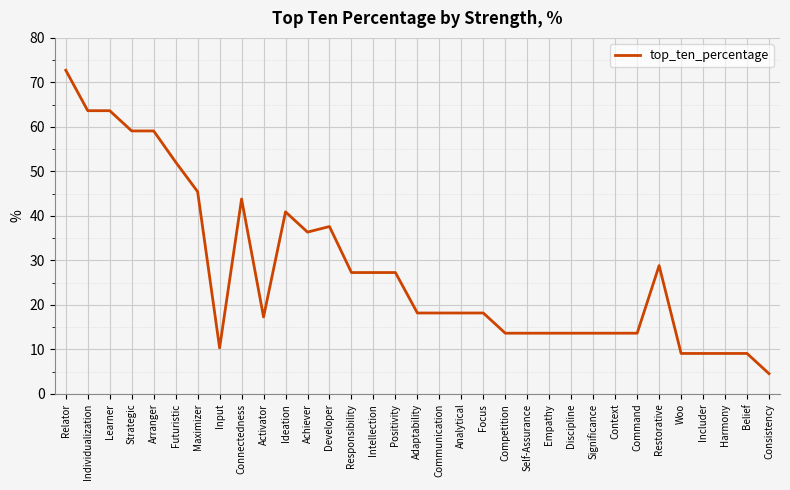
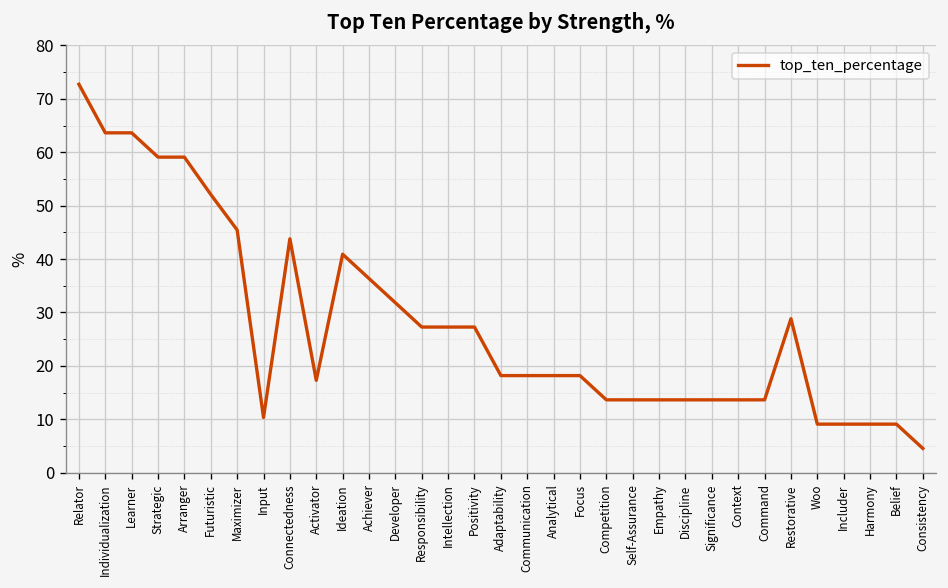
  {
    "Relator": 73,
    "Individualization": 64,
    "Learner": 64,
    "Strategic": 59,
    "Arranger": 59,
    "Futuristic": 52,
    "Maximizer": 45,
    "Input": 10,
    "Connectedness": 44,
    "Activator": 17,
    "Ideation": 41,
    "Achiever": 36,
-   "Developer": 38,
+   "Developer": 32,
    "Responsibility": 27,
    "Intellection": 27,
    "Positivity": 27,
    "Adaptability": 18,
    "Communication": 18,
    "Analytical": 18,
    "Focus": 18,
    "Competition": 14,
    "Self-Assurance": 14,
    "Empathy": 14,
    "Discipline": 14,
    "Significance": 14,
    "Context": 14,
    "Command": 14,
    "Restorative": 29,
    "Woo": 9,
    "Includer": 9,
    "Harmony": 9,
    "Belief": 9,
    "Consistency": 5
  }
